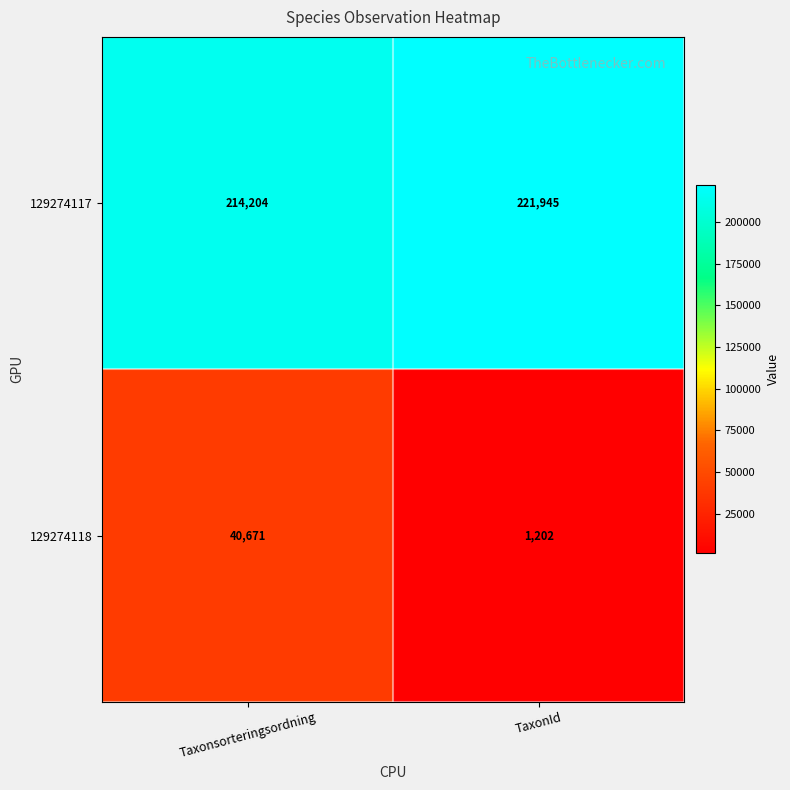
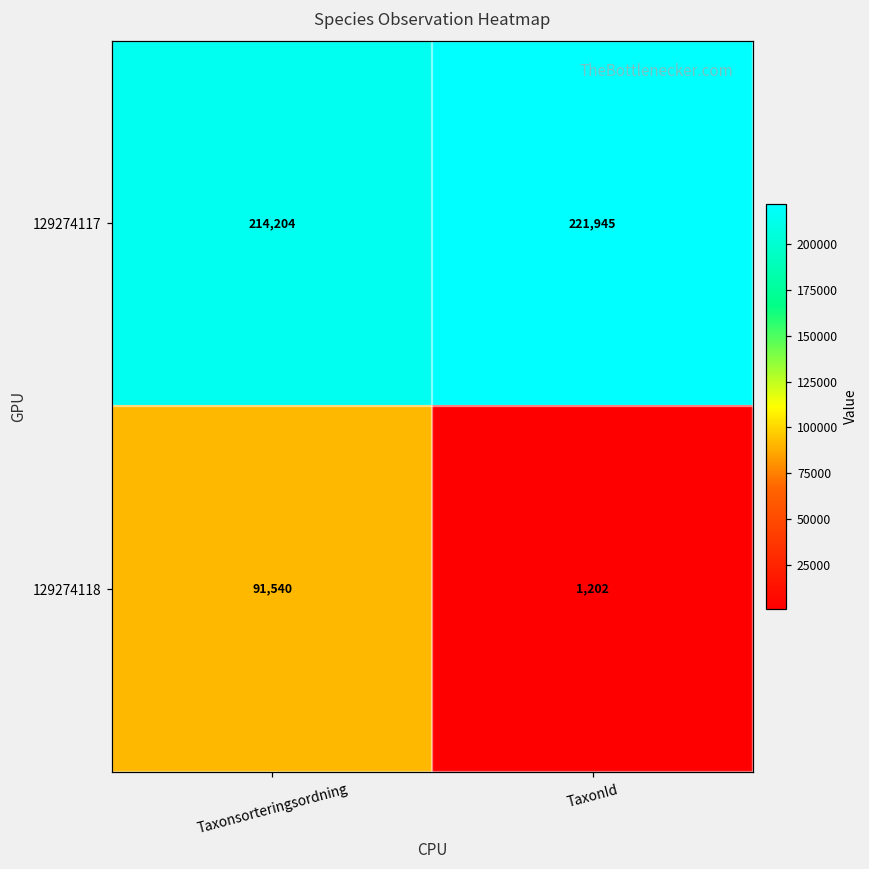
  {
    "129274117": {
      "Taxonsorteringsordning": "214,204"
    },
    "129274118": {
-     "Taxonsorteringsordning": "40,671",
+     "Taxonsorteringsordning": "91,540",
      "TaxonId": "1,202"
    }
  }
